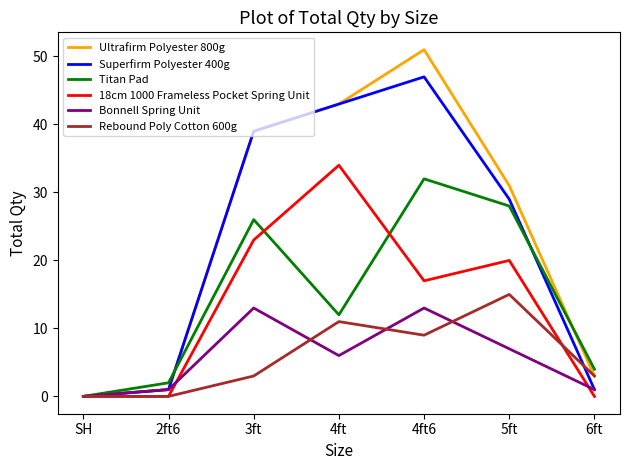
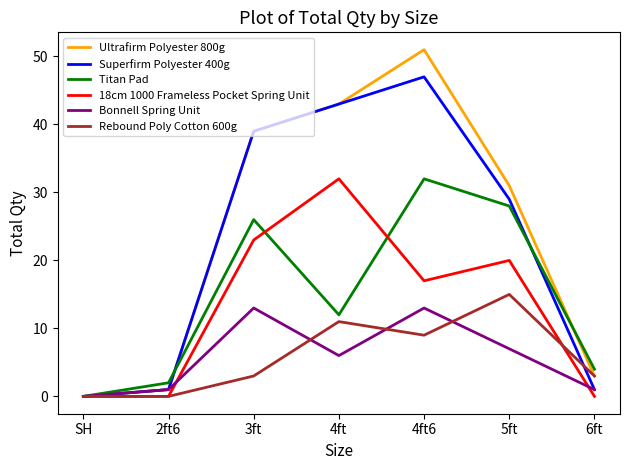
  {
    "Ultrafirm Polyester 800g": {
      "4ft6": 51,
      "5ft": 31
    },
    "Superfirm Polyester 400g": {
      "4ft6": 47,
      "5ft": 29
    },
    "Titan Pad": {
      "2ft6": 2,
      "3ft": 26,
      "4ft": 12,
      "4ft6": 32,
      "5ft": 28,
      "6ft": 4
    },
    "18cm 1000 Frameless Pocket Spring Unit": {
      "3ft": 23,
-     "4ft": 34,
+     "4ft": 32,
      "4ft6": 17,
      "5ft": 20,
      "6ft": 0
    },
    "Bonnell Spring Unit": {
      "3ft": 13,
      "4ft": 6,
      "4ft6": 13,
      "5ft": 7
    },
    "Rebound Poly Cotton 600g": {
      "3ft": 3,
      "4ft": 11,
      "4ft6": 9,
      "5ft": 15
    }
  }
